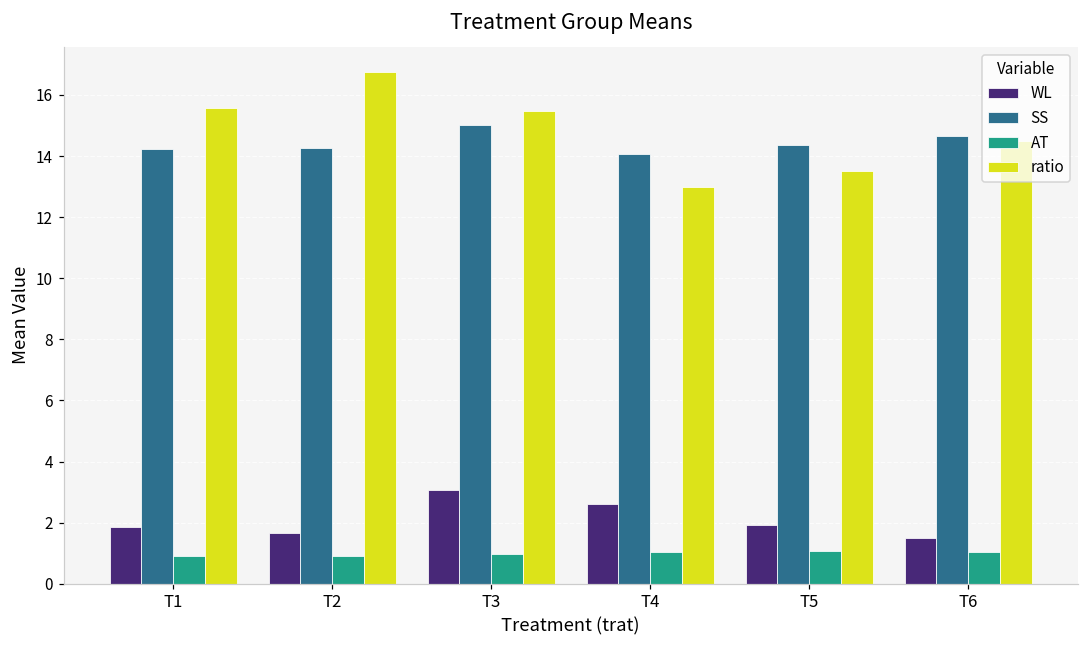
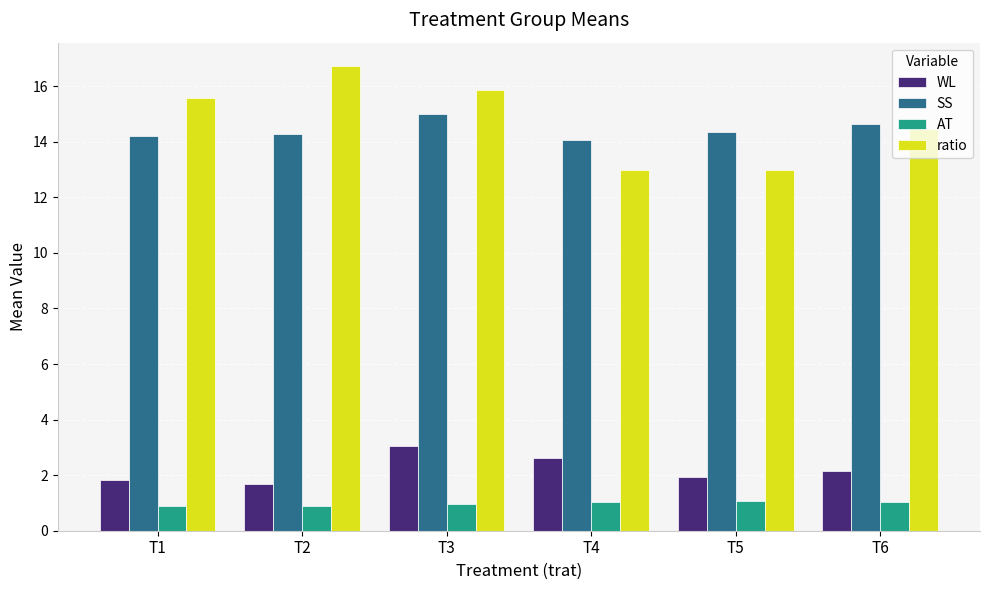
  {
    "WL": {
      "T1": 1.8,
      "T2": 1.7,
      "T3": 3.1,
      "T4": 2.6,
      "T5": 1.9,
-     "T6": 1.5
+     "T6": 2.2
    },
    "ratio": {
      "T1": 15.6,
      "T2": 16.7,
-     "T3": 15.5,
+     "T3": 15.9,
      "T4": 13.0,
-     "T5": 13.5
+     "T5": 13.0
    }
  }
